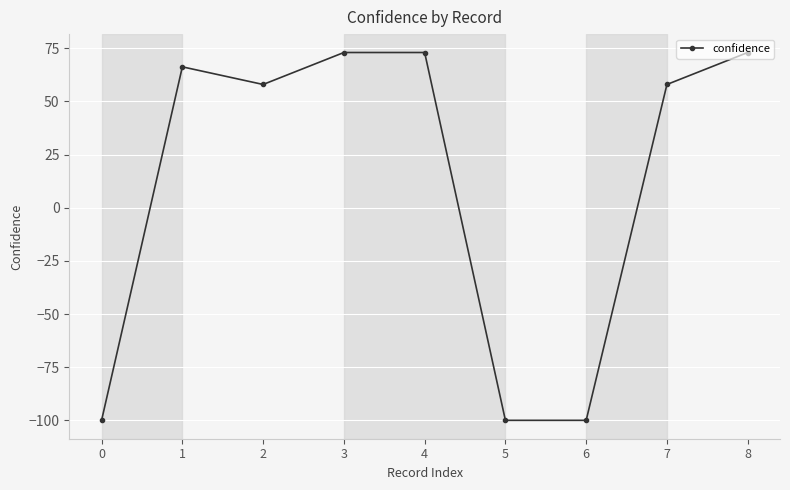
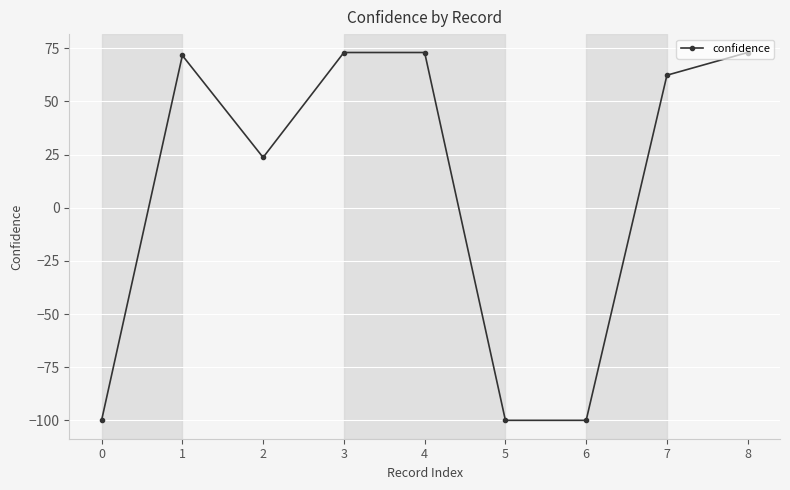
  {
    "0": -100,
-   "1": 66,
-   "2": 58,
+   "1": 72,
+   "2": 24,
    "3": 73,
    "4": 73,
    "5": -100,
    "6": -100,
-   "7": 58
+   "7": 62
  }
